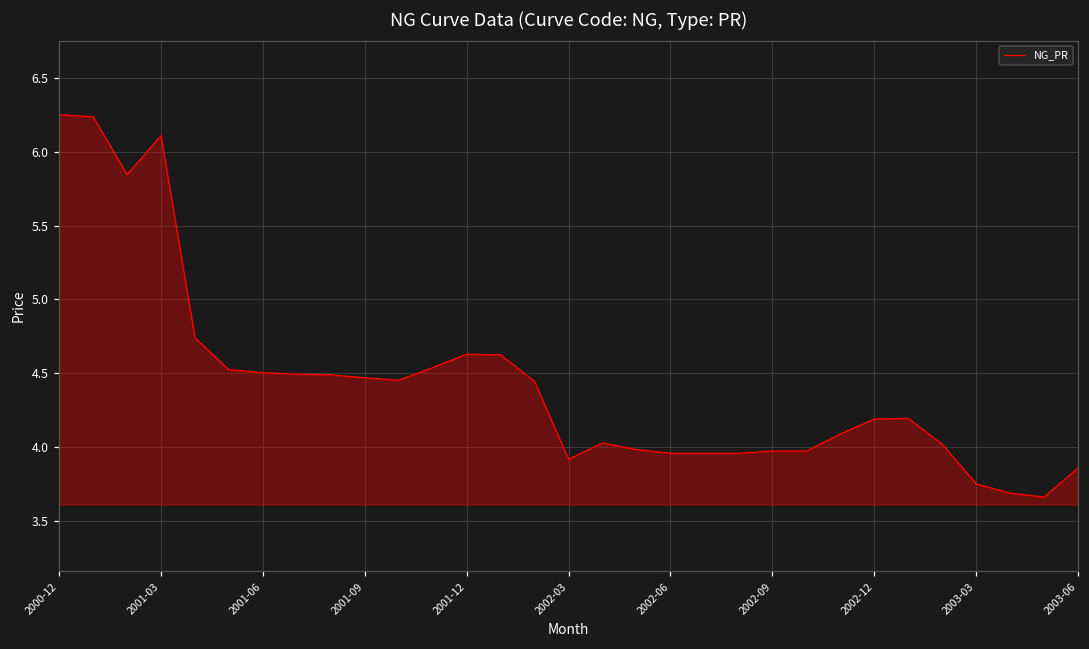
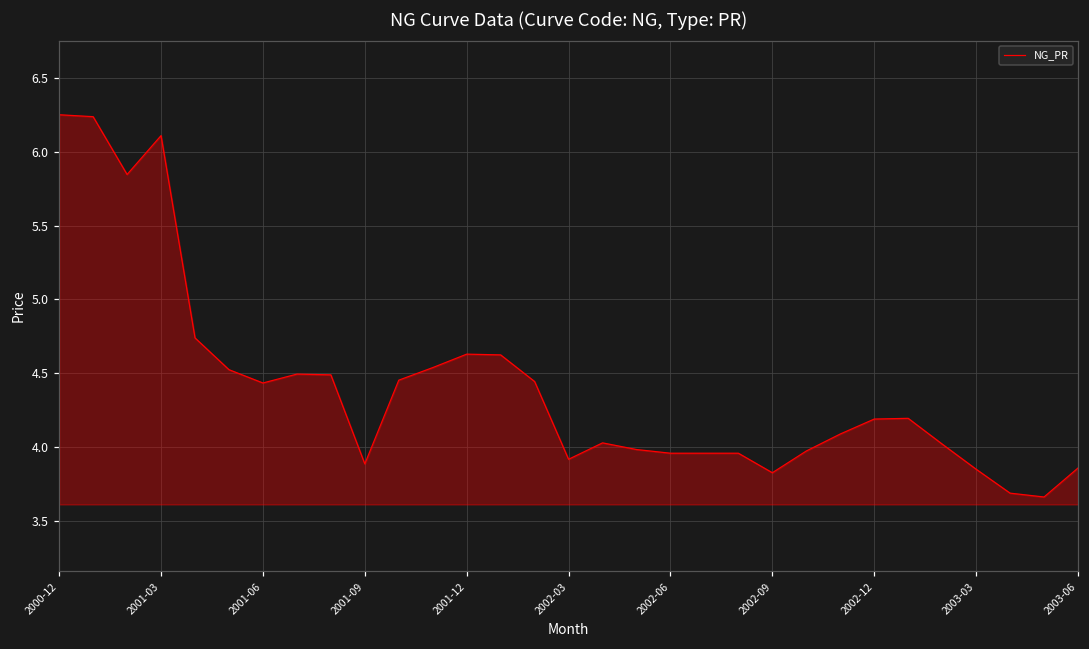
  {
    "2000-12": 6.25,
    "2001-03": 6.11,
-   "2001-06": 4.51,
-   "2001-09": 4.47,
+   "2001-06": 4.44,
+   "2001-09": 3.89,
    "2001-12": 4.63,
    "2002-03": 3.92,
    "2002-06": 3.96,
-   "2002-09": 3.98,
+   "2002-09": 3.83,
    "2002-12": 4.19,
-   "2003-03": 3.75,
+   "2003-03": 3.85,
    "2003-06": 3.86
  }
